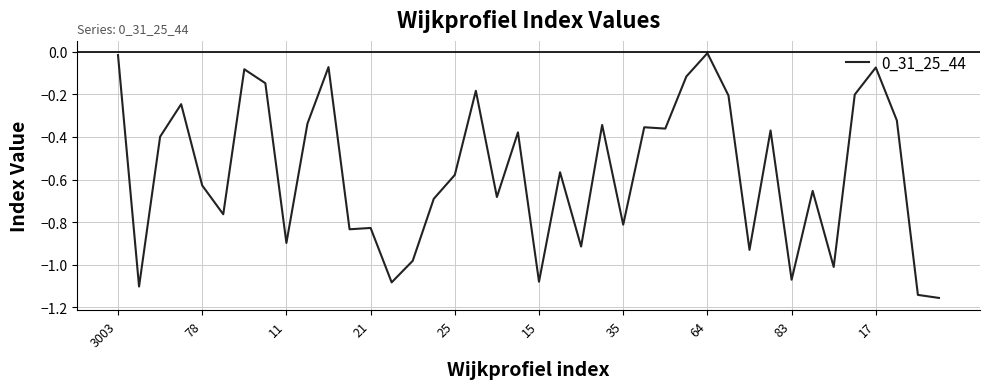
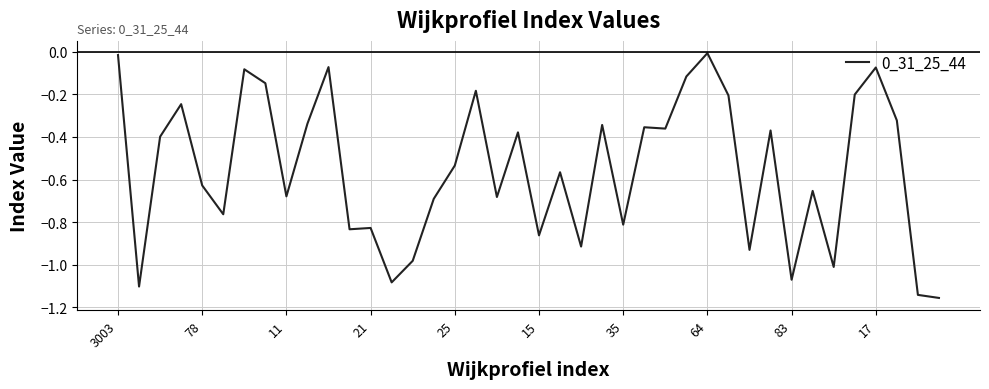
  {
    "78": -0.63,
-   "11": -0.90,
+   "11": -0.68,
    "21": -0.83,
-   "25": -0.58,
-   "15": -1.08,
+   "25": -0.53,
+   "15": -0.86,
    "35": -0.81,
    "64": -0.01,
    "83": -1.07,
    "17": -0.07
  }
